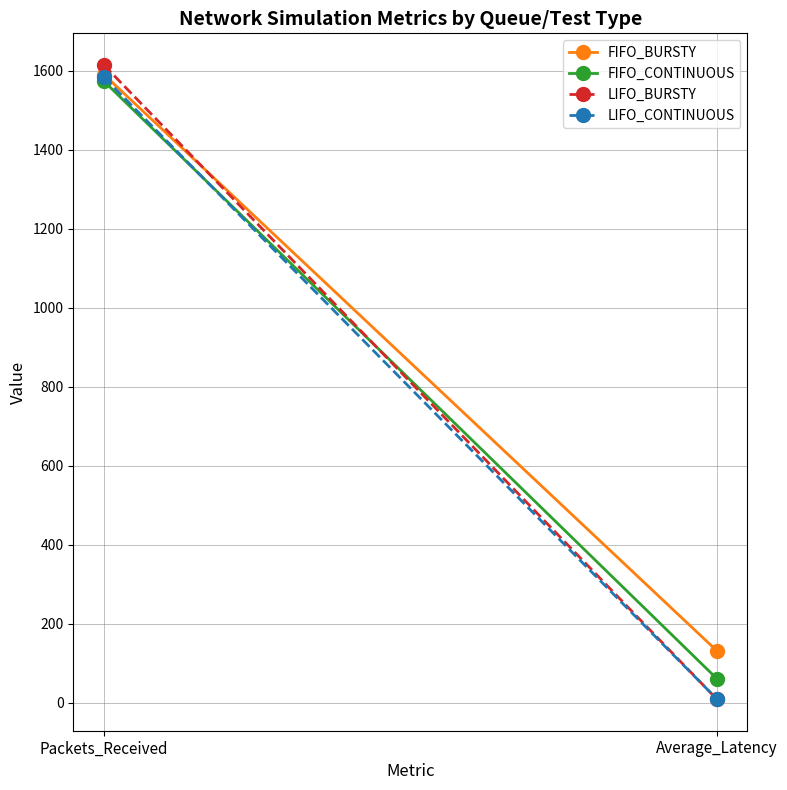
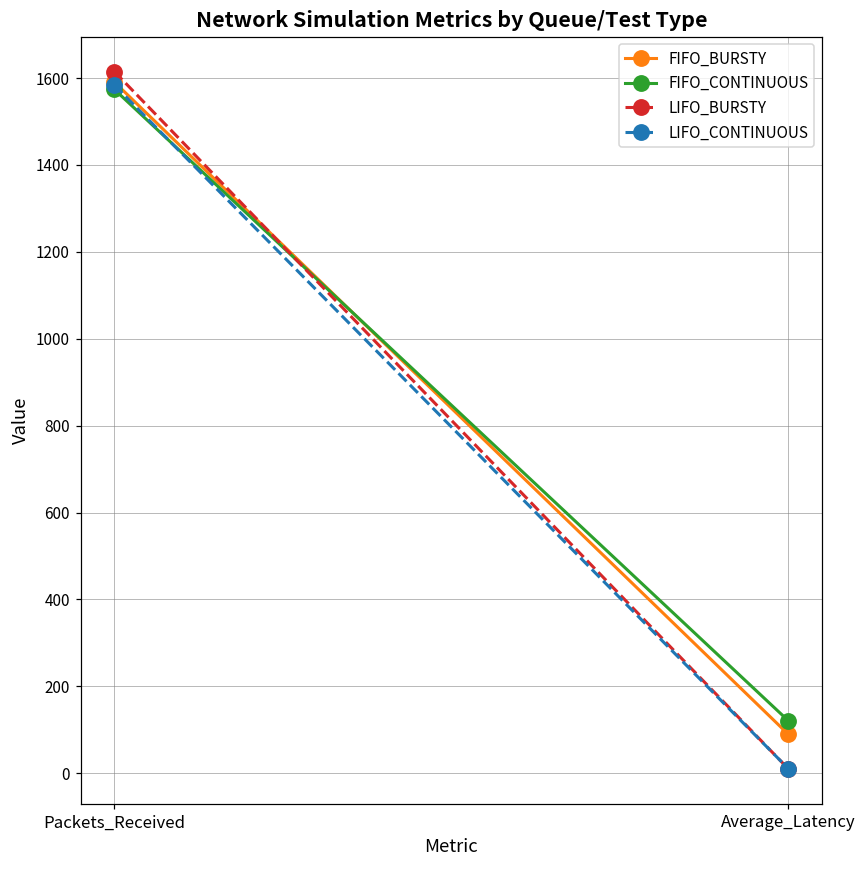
  {
    "FIFO_BURSTY": {
      "Packets_Received": 1590,
-     "Average_Latency": 130
+     "Average_Latency": 90
    },
    "FIFO_CONTINUOUS": {
      "Packets_Received": 1570,
-     "Average_Latency": 60
+     "Average_Latency": 120
    },
    "LIFO_BURSTY": {
      "Packets_Received": 1620
    },
    "LIFO_CONTINUOUS": {
      "Packets_Received": 1580
    }
  }
